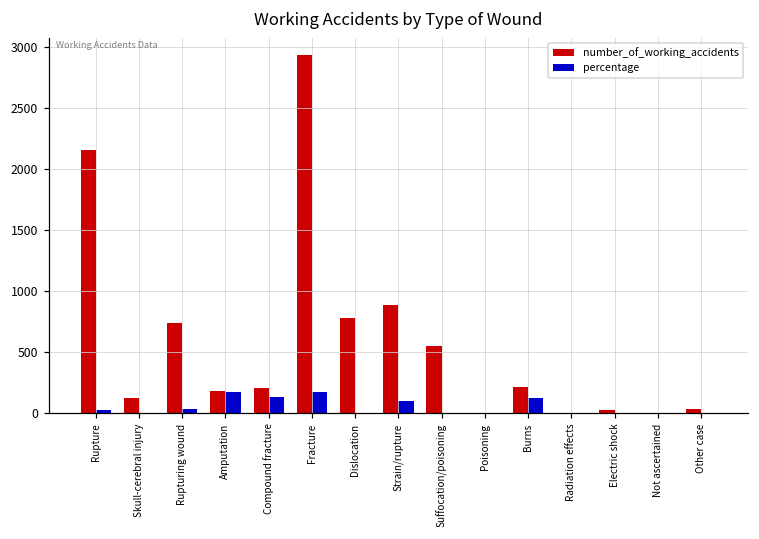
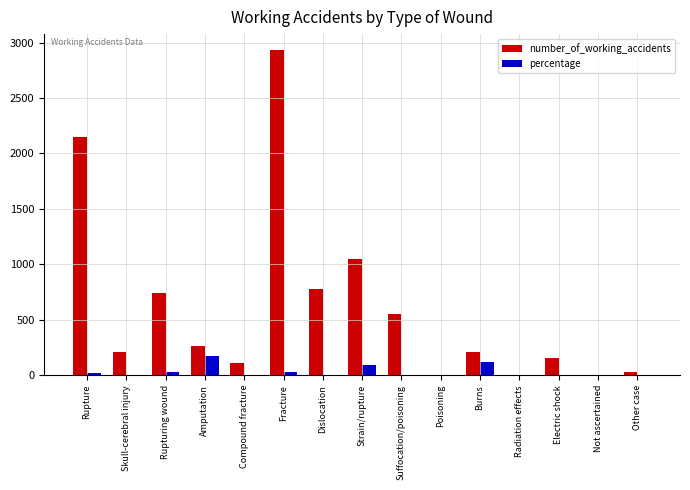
  {
    "number_of_working_accidents": {
      "Rupture": 2150,
-     "Skull-cerebral injury": 120,
+     "Skull-cerebral injury": 210,
      "Rupturing wound": 740,
-     "Amputation": 180,
-     "Compound fracture": 200,
+     "Amputation": 260,
+     "Compound fracture": 120,
      "Fracture": 2930,
      "Dislocation": 780,
-     "Strain/rupture": 880,
+     "Strain/rupture": 1050,
      "Suffocation/poisoning": 550,
      "Burns": 210,
      "Radiation effects": 0,
-     "Electric shock": 30,
+     "Electric shock": 160,
      "Not ascertained": 0,
      "Other case": 30
    },
    "percentage": {
      "Rupturing wound": 30,
      "Amputation": 170,
-     "Compound fracture": 130,
-     "Fracture": 170,
+     "Compound fracture": 0,
+     "Fracture": 30,
      "Strain/rupture": 90,
      "Burns": 120,
      "Radiation effects": 0,
      "Not ascertained": 0
    }
  }
